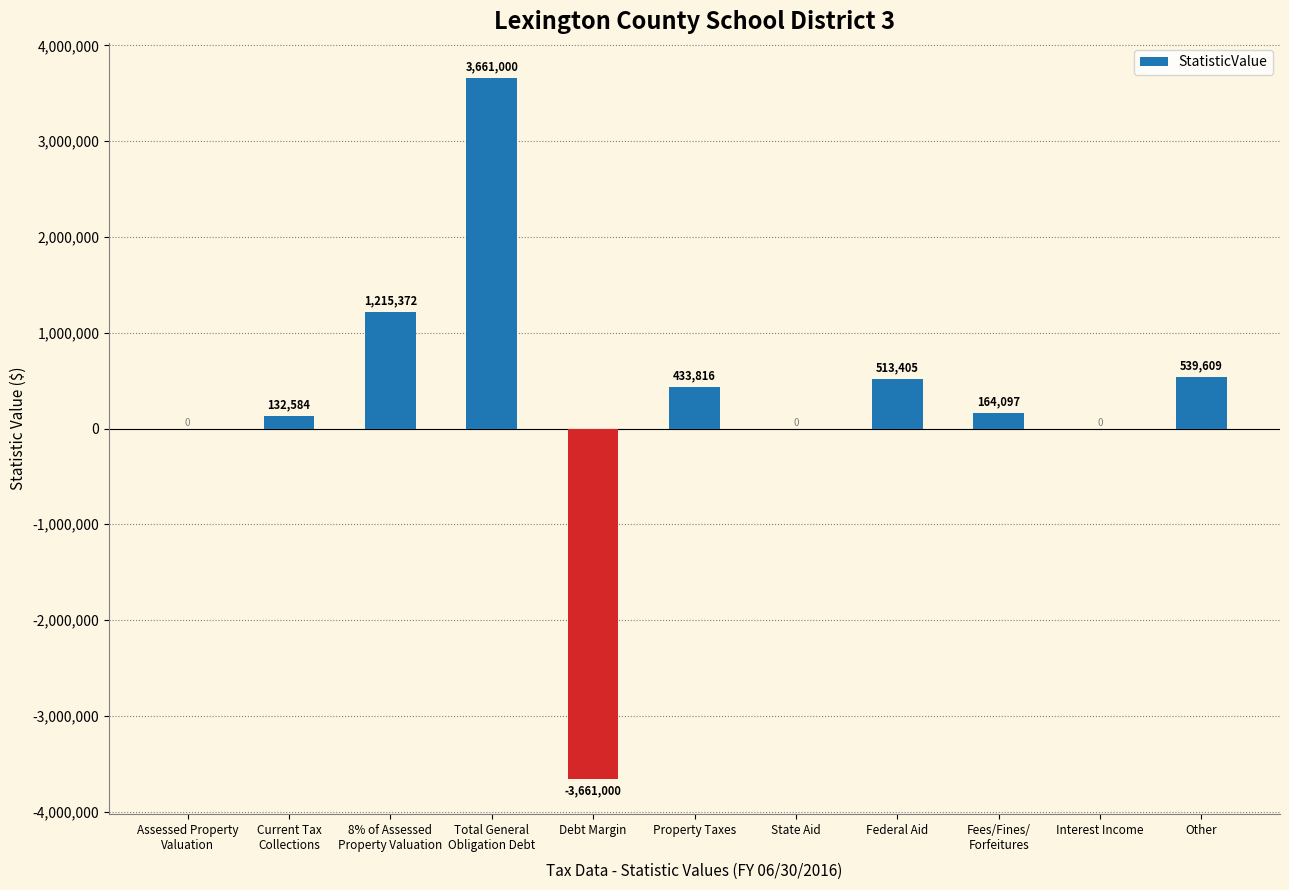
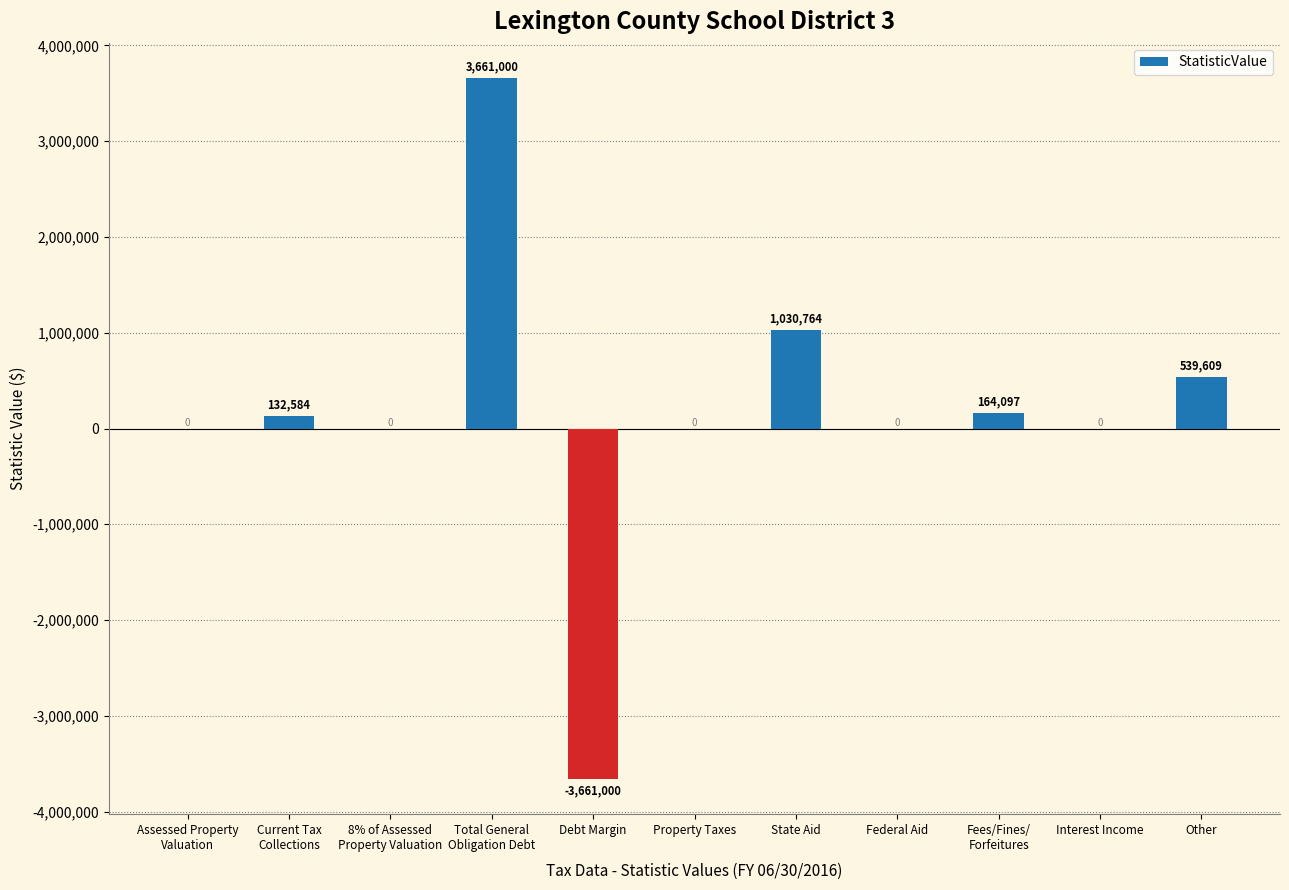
  {
    "Assessed Property Valuation": "0",
    "Current Tax Collections": "132,584",
-   "8% of Assessed Property Valuation": "1,215,372",
+   "8% of Assessed Property Valuation": "0",
    "Total General Obligation Debt": "3,661,000",
    "Debt Margin": "-3,661,000",
-   "Property Taxes": "433,816",
-   "State Aid": "0",
-   "Federal Aid": "513,405",
+   "Property Taxes": "0",
+   "State Aid": "1,030,764",
+   "Federal Aid": "0",
    "Fees/Fines/ Forfeitures": "164,097",
    "Interest Income": "0",
    "Other": "539,609"
  }
